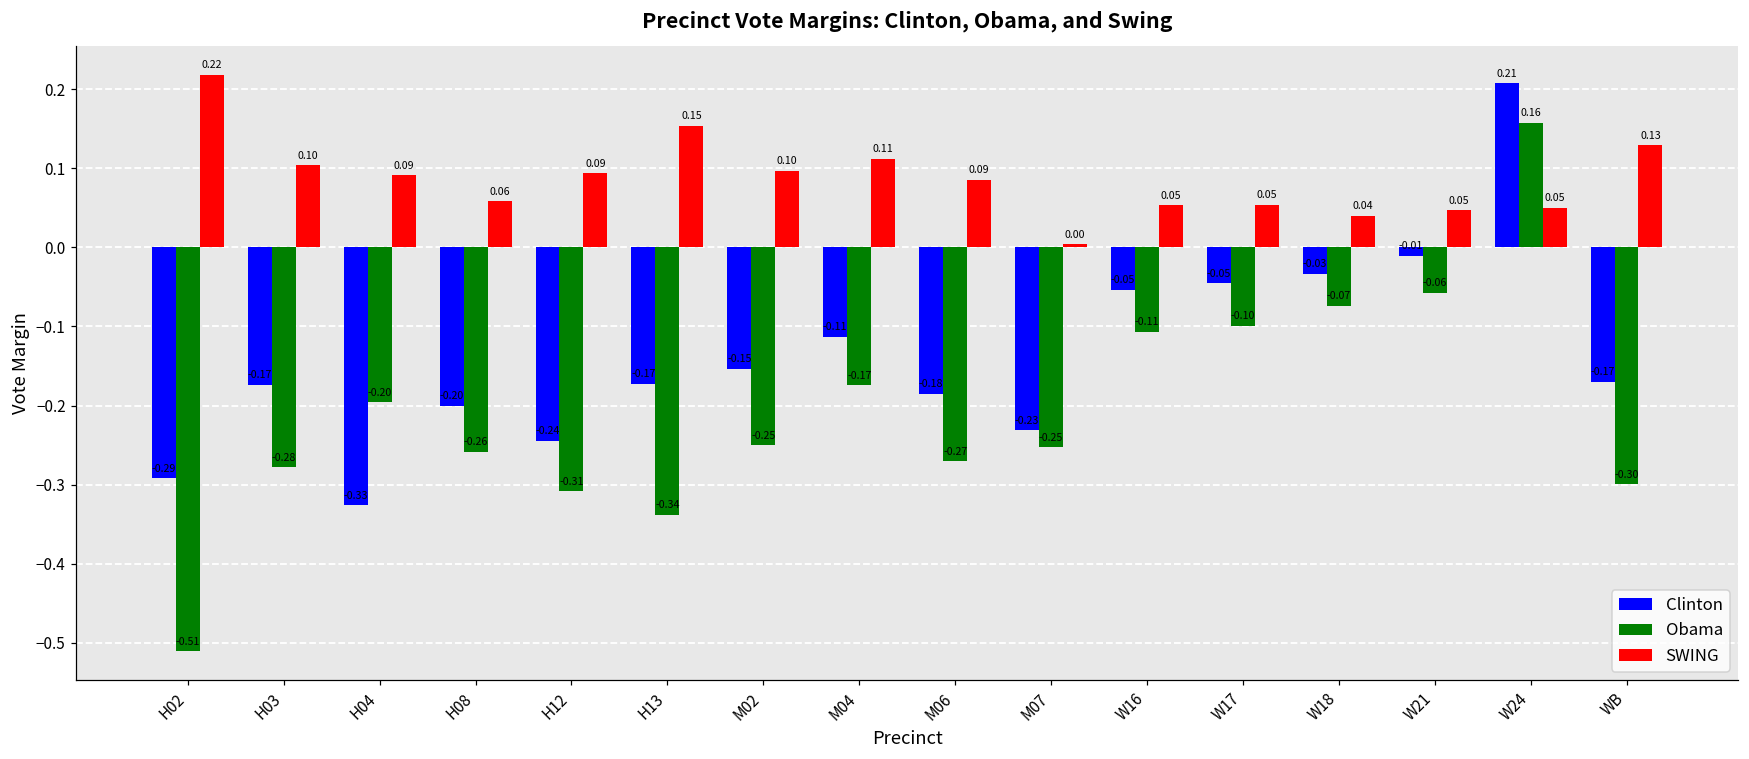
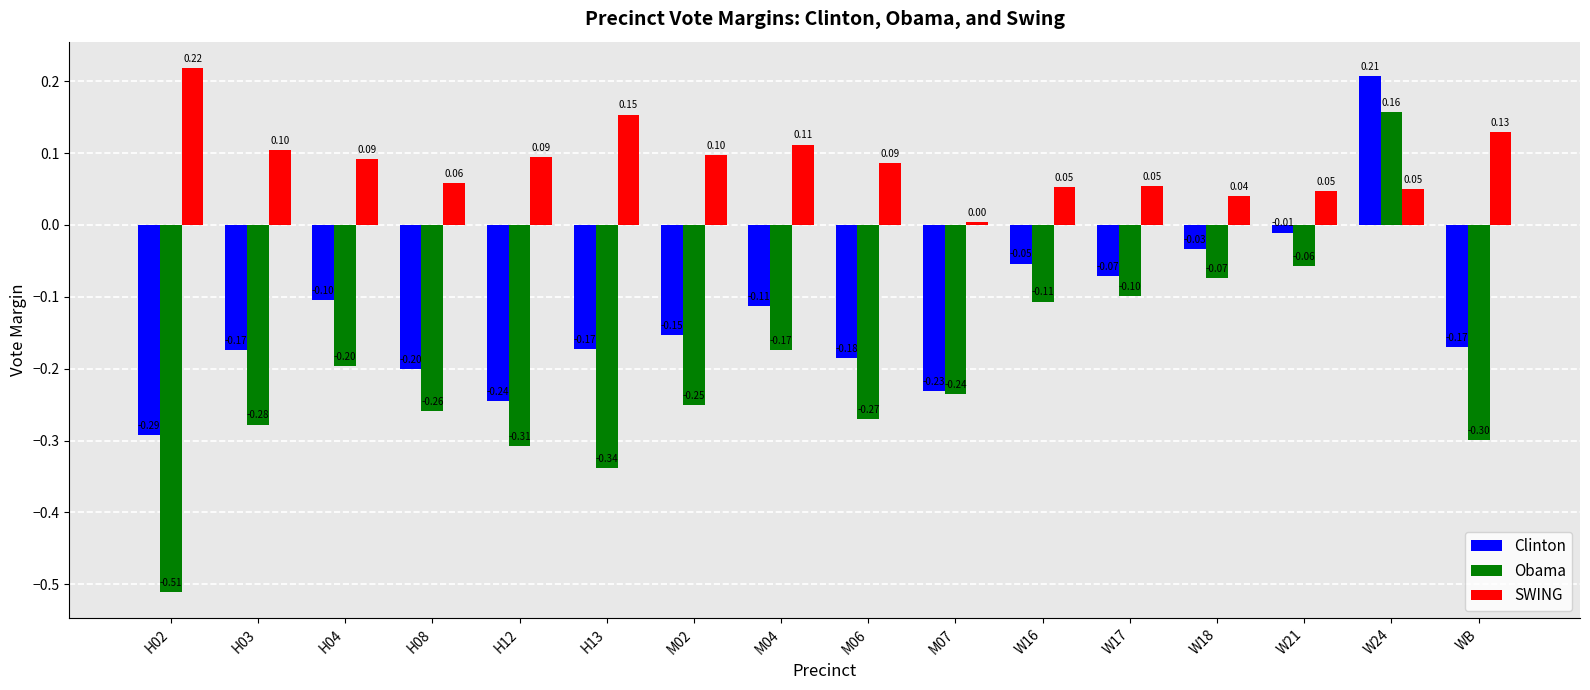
  {
    "Clinton": {
      "H02": -0.29,
      "H03": -0.17,
-     "H04": -0.33,
+     "H04": -0.10,
      "H08": -0.20,
      "H12": -0.24,
      "H13": -0.17,
      "M02": -0.15,
      "M04": -0.11,
      "M06": -0.18,
      "M07": -0.23,
      "W16": -0.05,
-     "W17": -0.05,
+     "W17": -0.07,
      "W18": -0.03,
      "W21": -0.01,
      "W24": 0.21,
      "WB": -0.17
    },
    "Obama": {
      "H02": -0.51,
      "H03": -0.28,
      "H04": -0.20,
      "H08": -0.26,
      "H12": -0.31,
      "H13": -0.34,
      "M02": -0.25,
      "M04": -0.17,
      "M06": -0.27,
-     "M07": -0.25,
+     "M07": -0.24,
      "W16": -0.11,
      "W17": -0.10,
      "W18": -0.07,
      "W21": -0.06,
      "W24": 0.16,
      "WB": -0.30
    },
    "SWING": {
      "H02": 0.22,
      "H03": 0.10,
      "H04": 0.09,
      "H08": 0.06,
      "H12": 0.09,
      "H13": 0.15,
      "M02": 0.10,
      "M04": 0.11,
      "M06": 0.09,
      "M07": 0.00,
      "W16": 0.05,
      "W17": 0.05,
      "W18": 0.04,
      "W21": 0.05,
      "W24": 0.05,
      "WB": 0.13
    }
  }
